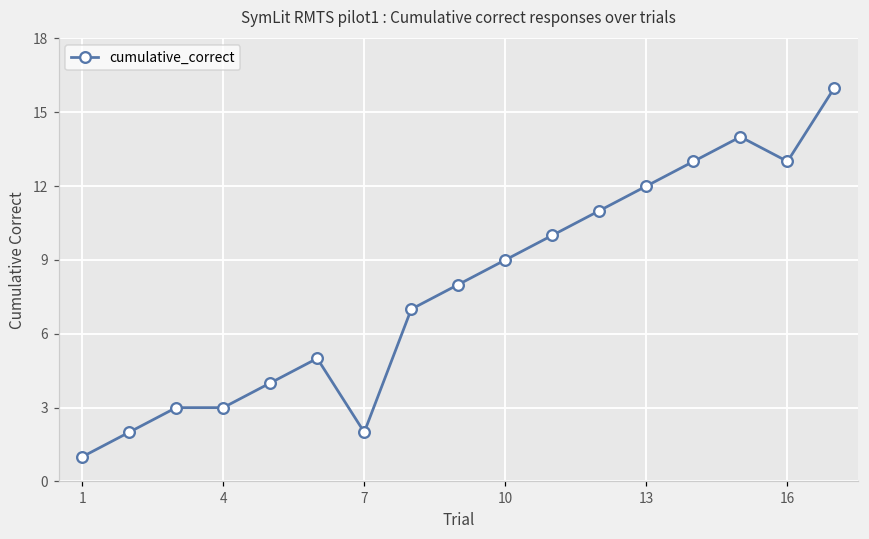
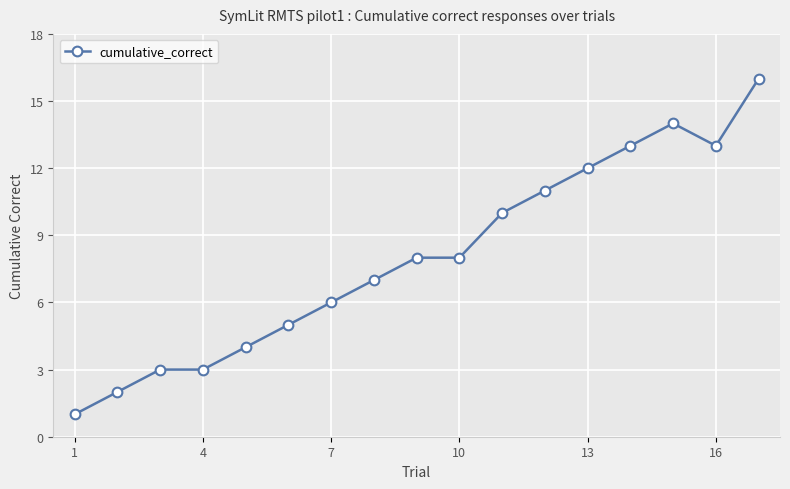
  {
    "1": 1,
    "4": 3,
-   "7": 2,
-   "10": 9,
+   "7": 6,
+   "10": 8,
    "13": 12,
    "16": 13
  }
